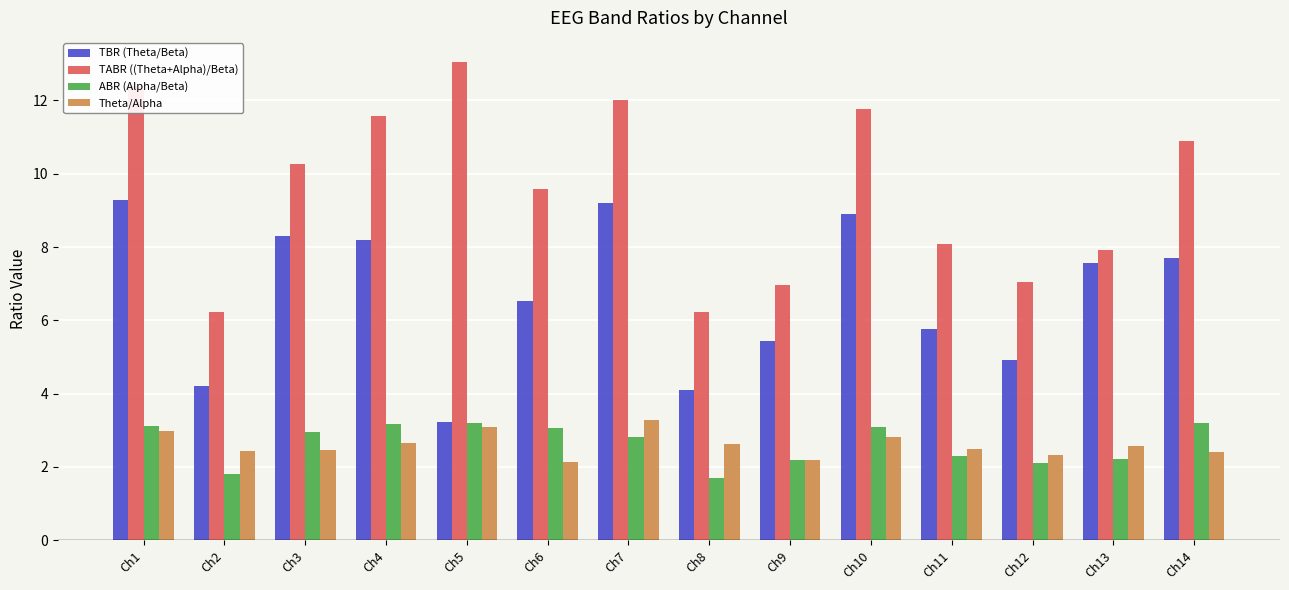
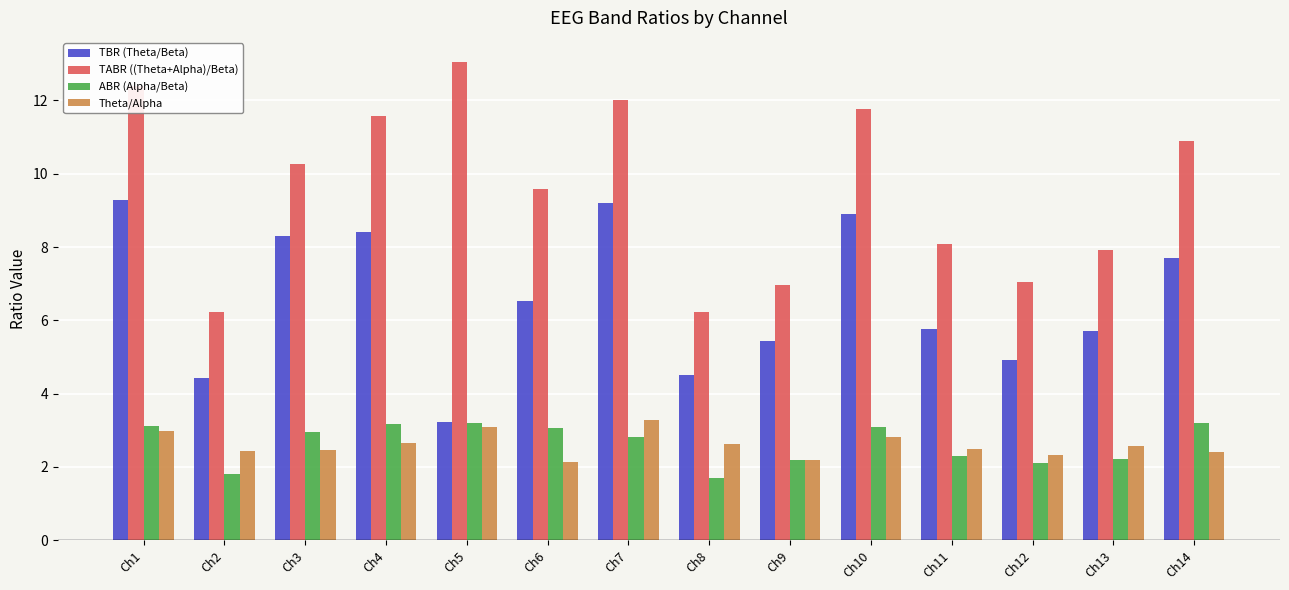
  {
    "TBR (Theta/Beta)": {
      "Ch1": 9.3,
-     "Ch2": 4.2,
+     "Ch2": 4.4,
      "Ch3": 8.3,
-     "Ch4": 8.2,
+     "Ch4": 8.4,
      "Ch5": 3.2,
      "Ch6": 6.5,
      "Ch7": 9.2,
-     "Ch8": 4.1,
+     "Ch8": 4.5,
      "Ch9": 5.4,
      "Ch10": 8.9,
      "Ch11": 5.8,
      "Ch12": 4.9,
-     "Ch13": 7.6,
+     "Ch13": 5.7,
      "Ch14": 7.7
    },
    "ABR (Alpha/Beta)": {
      "Ch1": 3.1,
      "Ch2": 1.8,
      "Ch3": 3.0,
      "Ch4": 3.2,
      "Ch5": 3.2,
      "Ch6": 3.1,
      "Ch7": 2.8,
      "Ch8": 1.7,
      "Ch9": 2.2,
      "Ch10": 3.1,
      "Ch11": 2.3,
      "Ch12": 2.1,
      "Ch13": 2.2,
      "Ch14": 3.2
    }
  }
